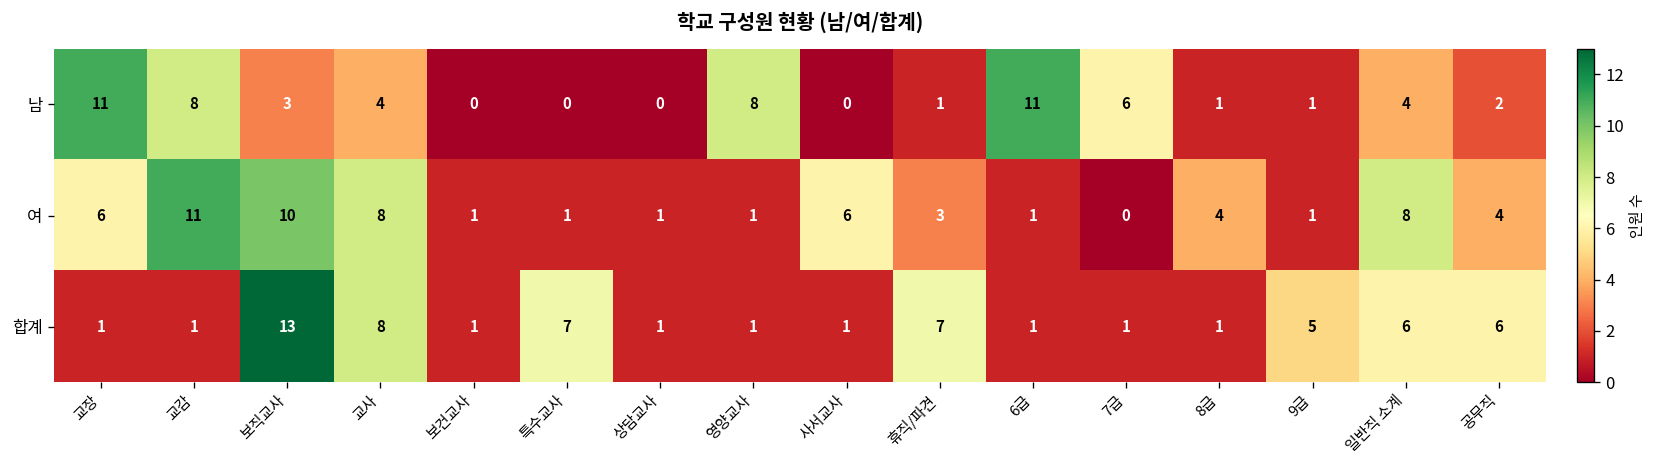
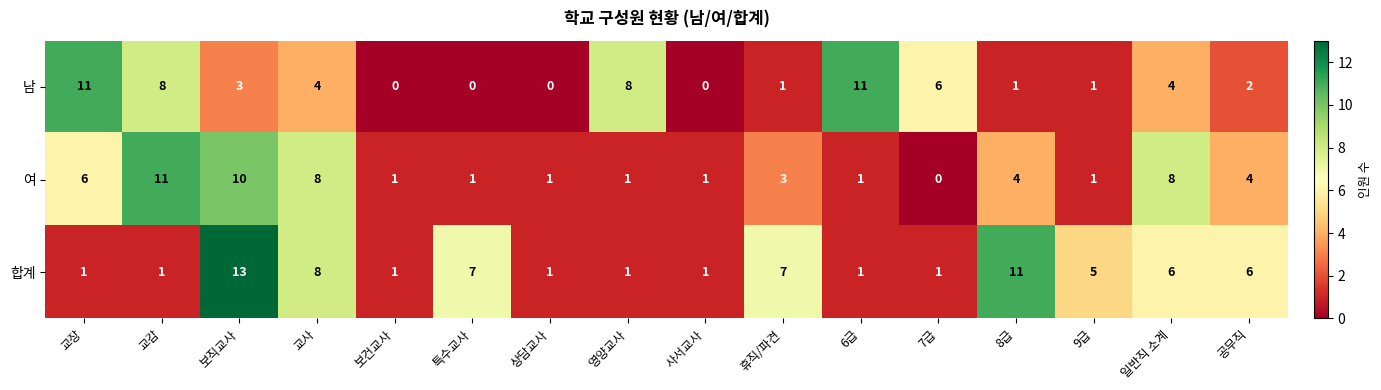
  {
    "남": {
      "교장": 11,
      "교감": 8,
      "보직교사": 3,
      "교사": 4,
      "보건교사": 0,
      "특수교사": 0,
      "상담교사": 0,
      "영양교사": 8,
      "사서교사": 0,
      "휴직/파견": 1,
      "6급": 11,
      "7급": 6,
      "8급": 1,
      "9급": 1,
      "일반직 소계": 4,
      "공무직": 2
    },
    "여": {
      "교장": 6,
      "교감": 11,
      "보직교사": 10,
      "교사": 8,
      "보건교사": 1,
      "특수교사": 1,
      "상담교사": 1,
      "영양교사": 1,
-     "사서교사": 6,
+     "사서교사": 1,
      "휴직/파견": 3,
      "6급": 1,
      "7급": 0,
      "8급": 4,
      "9급": 1,
      "일반직 소계": 8,
      "공무직": 4
    },
    "합계": {
      "교장": 1,
      "교감": 1,
      "보직교사": 13,
      "교사": 8,
      "보건교사": 1,
      "특수교사": 7,
      "상담교사": 1,
      "영양교사": 1,
      "사서교사": 1,
      "휴직/파견": 7,
      "6급": 1,
      "7급": 1,
-     "8급": 1,
+     "8급": 11,
      "9급": 5,
      "일반직 소계": 6,
      "공무직": 6
    }
  }
